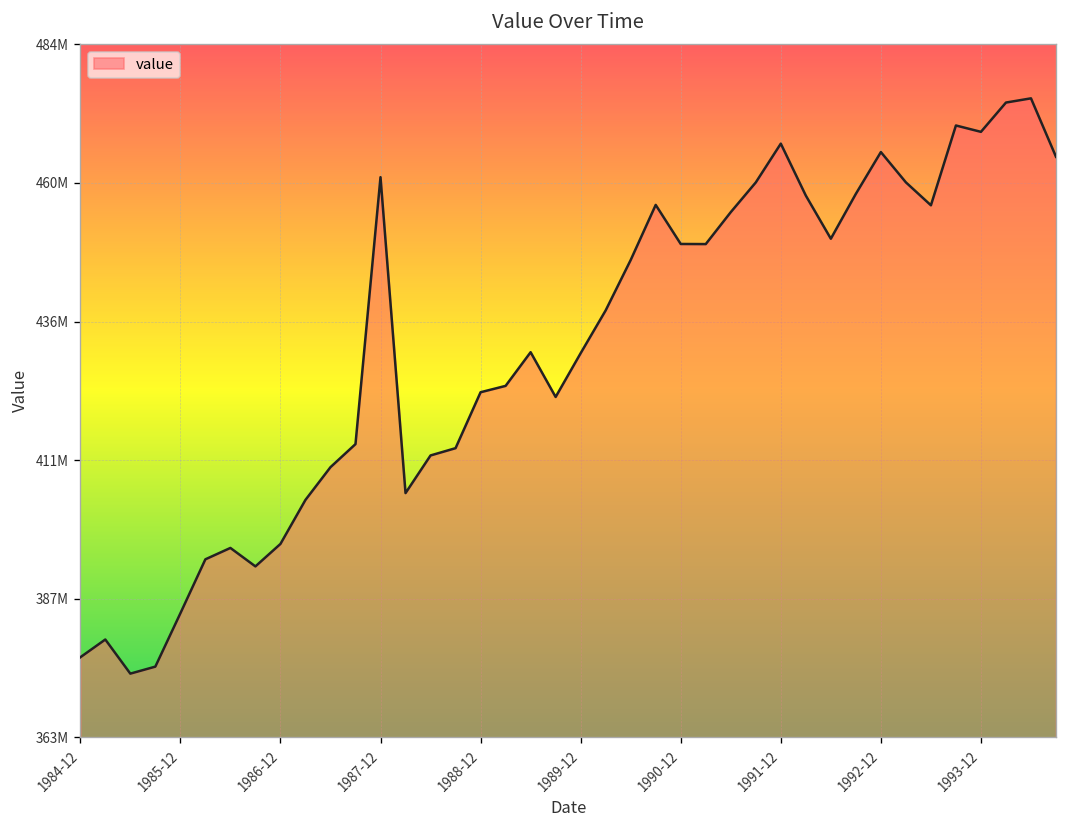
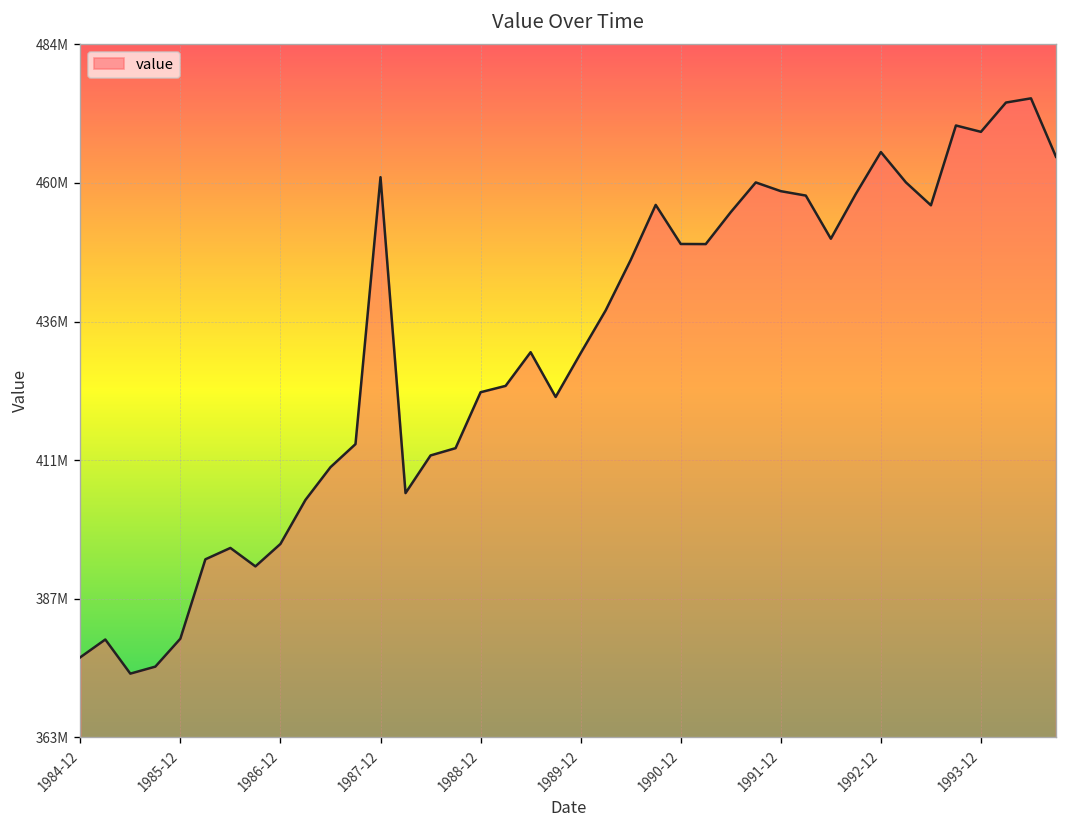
  {
    "1984-12": 377000000,
-   "1985-12": 384000000,
+   "1985-12": 380000000,
    "1986-12": 397000000,
    "1987-12": 461000000,
    "1988-12": 423000000,
    "1989-12": 430000000,
    "1990-12": 449000000,
-   "1991-12": 467000000,
+   "1991-12": 458000000,
    "1992-12": 465000000,
    "1993-12": 469000000
  }
